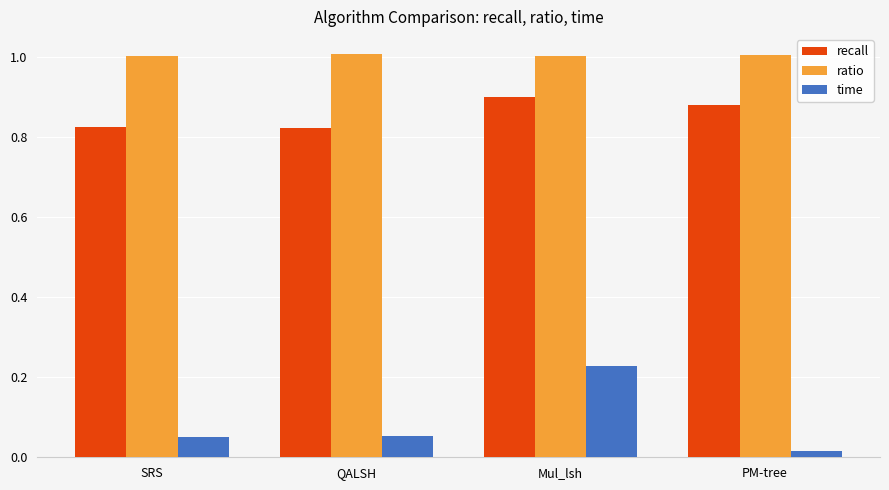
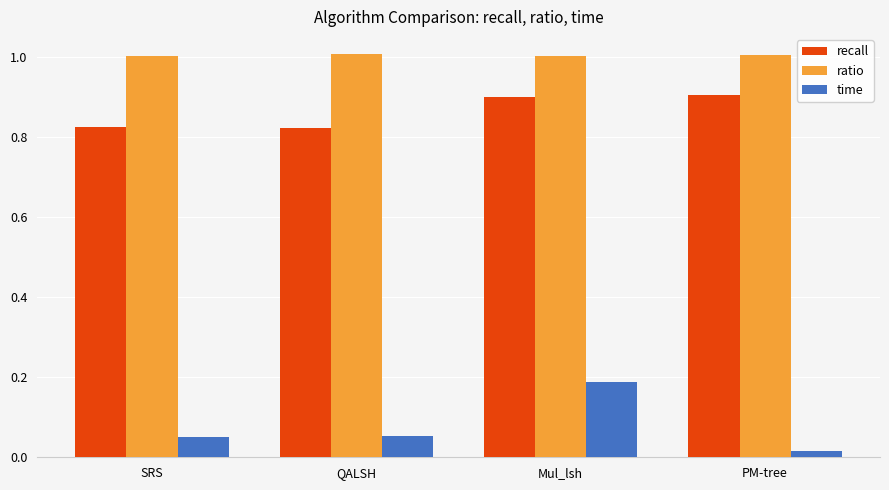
  {
    "recall": {
      "SRS": 0.83,
      "QALSH": 0.82,
      "Mul_lsh": 0.90,
-     "PM-tree": 0.88
+     "PM-tree": 0.90
    },
    "ratio": {
      "SRS": 1.00,
      "QALSH": 1.01,
      "Mul_lsh": 1.00,
      "PM-tree": 1.00
    },
    "time": {
      "SRS": 0.05,
      "QALSH": 0.05,
-     "Mul_lsh": 0.23,
+     "Mul_lsh": 0.19,
      "PM-tree": 0.02
    }
  }
